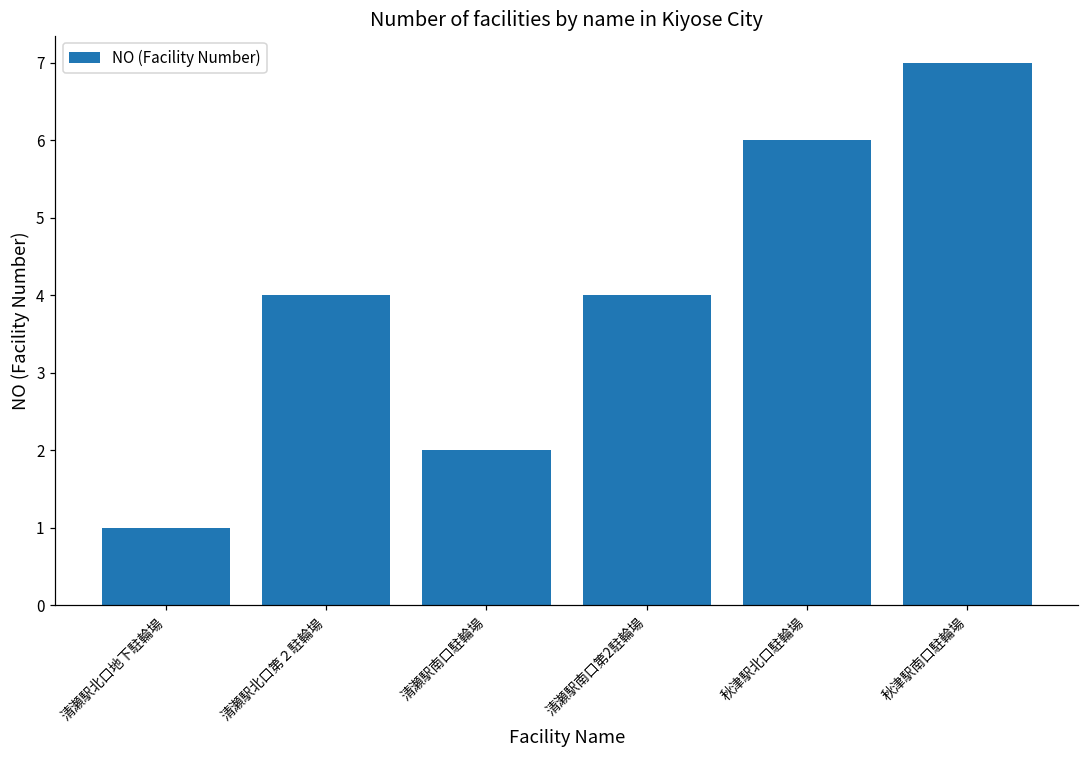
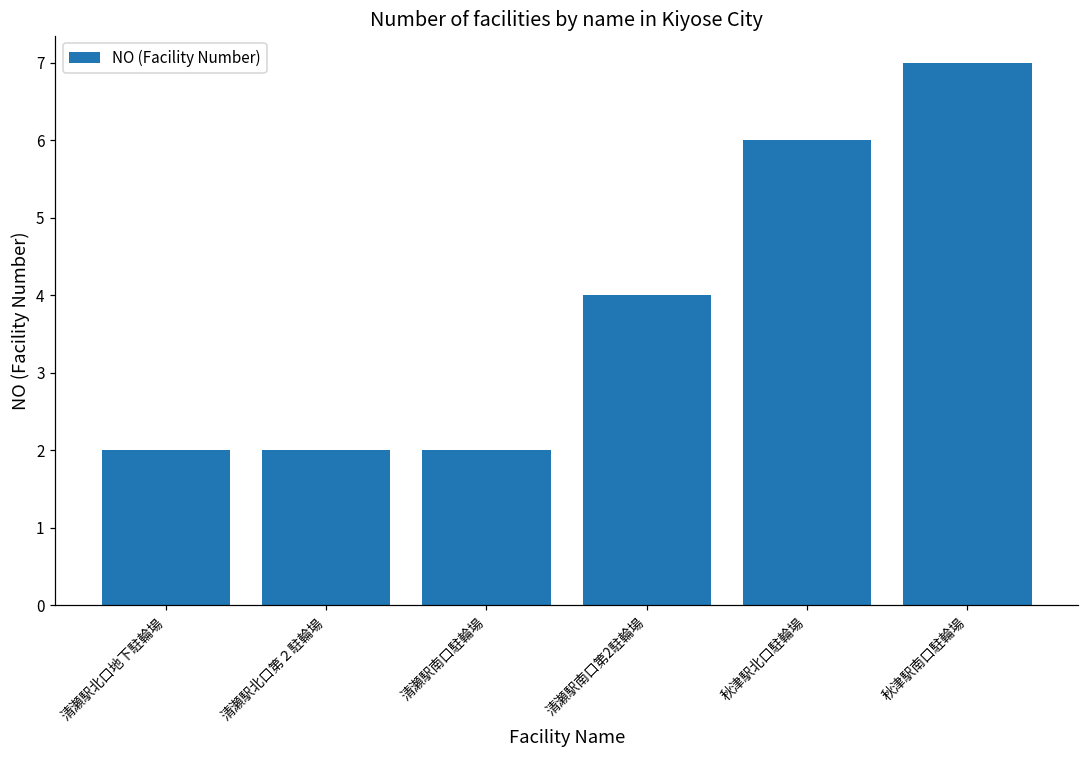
  {
-   "清瀬駅北口地下駐輪場": 1,
-   "清瀬駅北口第２駐輪場": 4,
+   "清瀬駅北口地下駐輪場": 2,
+   "清瀬駅北口第２駐輪場": 2,
    "清瀬駅南口駐輪場": 2,
    "清瀬駅南口第2駐輪場": 4,
    "秋津駅北口駐輪場": 6,
    "秋津駅南口駐輪場": 7
  }
